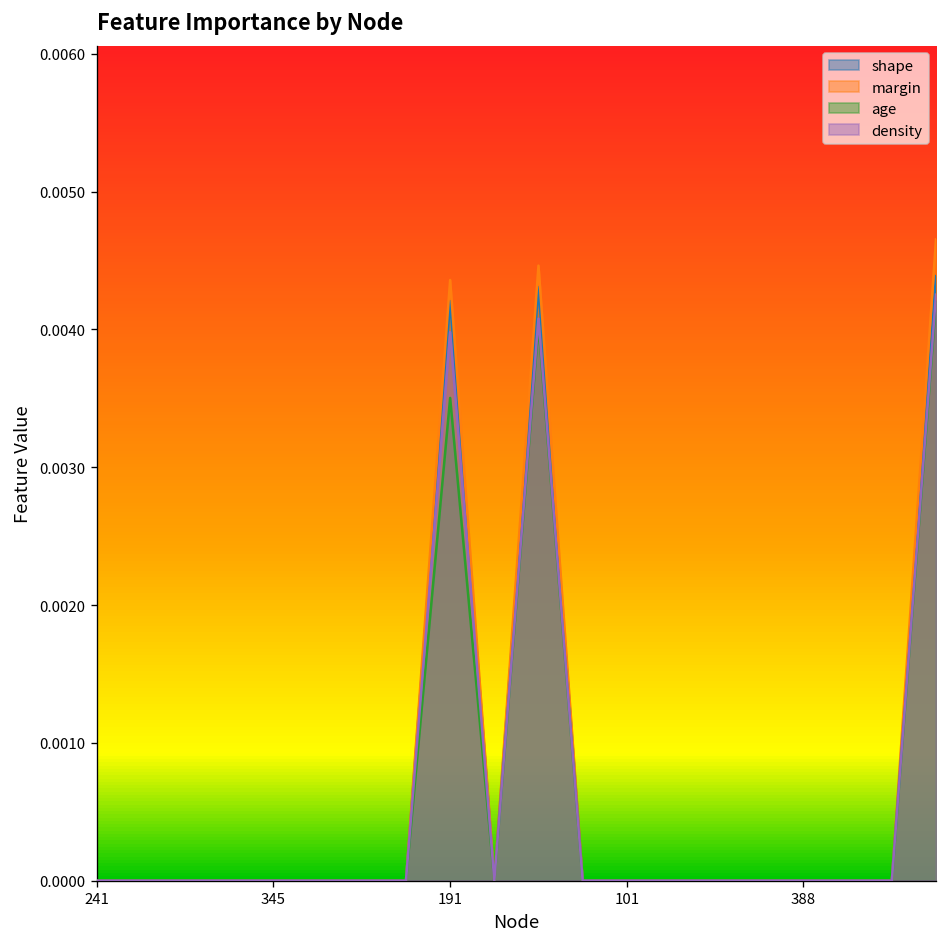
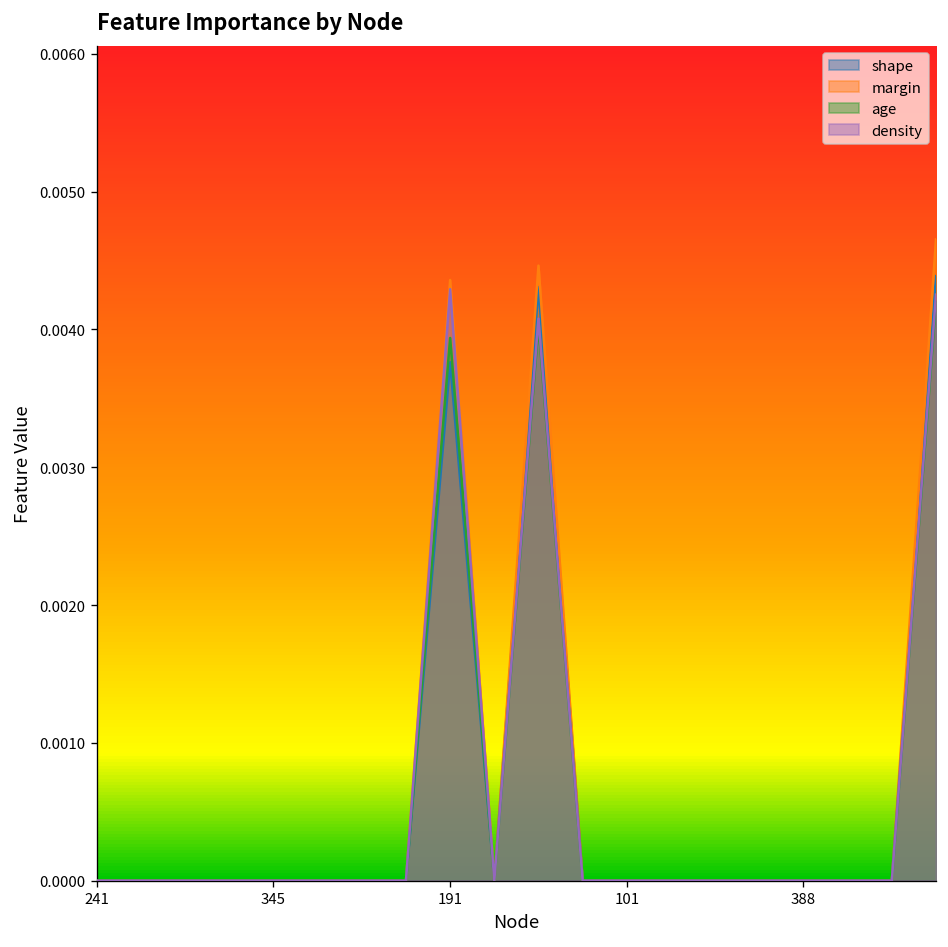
  {
    "shape": {
-     "191": 0.00420
+     "191": 0.00376
    },
    "margin": {
      "191": 0.00436
    },
    "age": {
-     "191": 0.00350
+     "191": 0.00394
    },
    "density": {
-     "191": 0.00398
+     "191": 0.00429
    }
  }
